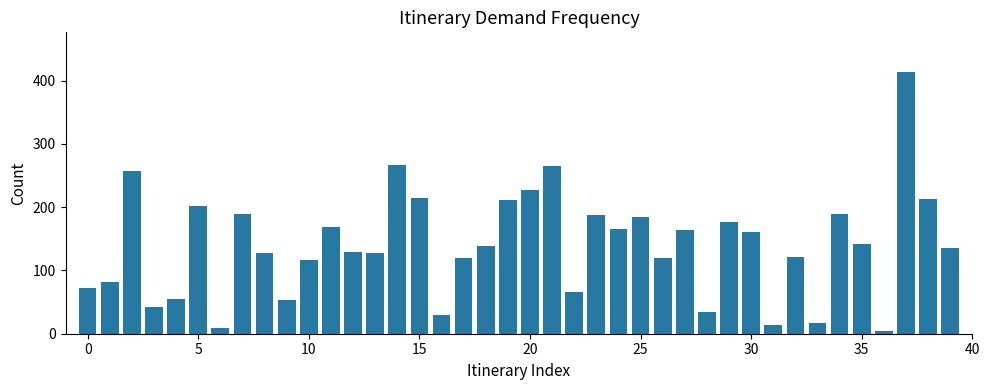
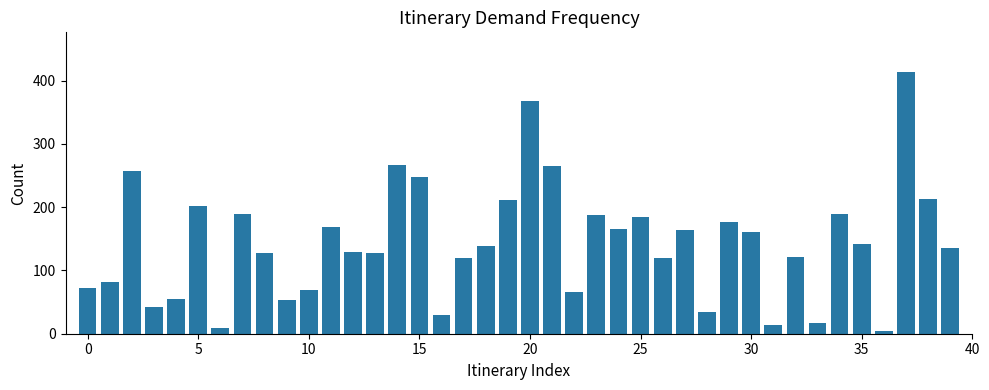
  {
    "0": 70,
    "5": 200,
-   "10": 120,
-   "15": 210,
-   "20": 230,
+   "10": 70,
+   "15": 250,
+   "20": 370,
    "25": 190,
    "30": 160,
    "35": 140
  }
